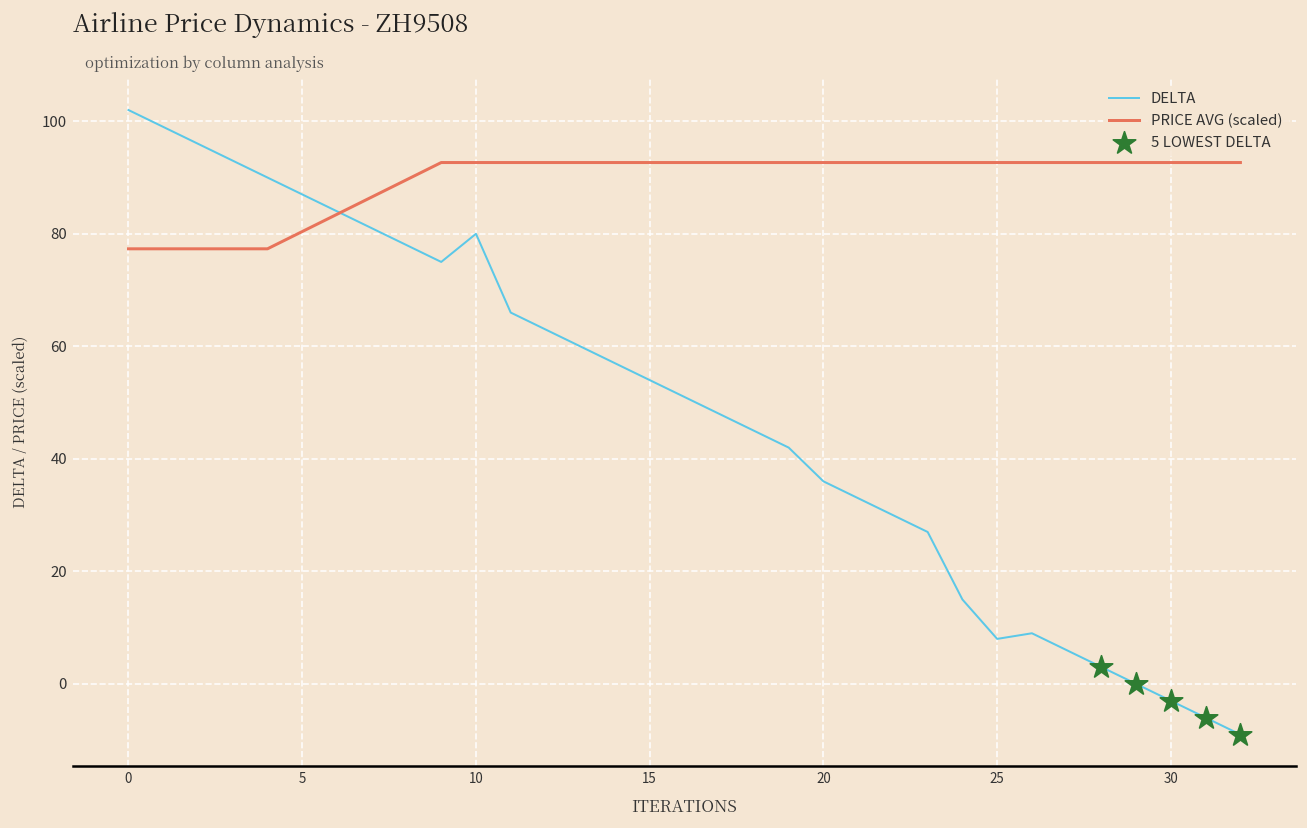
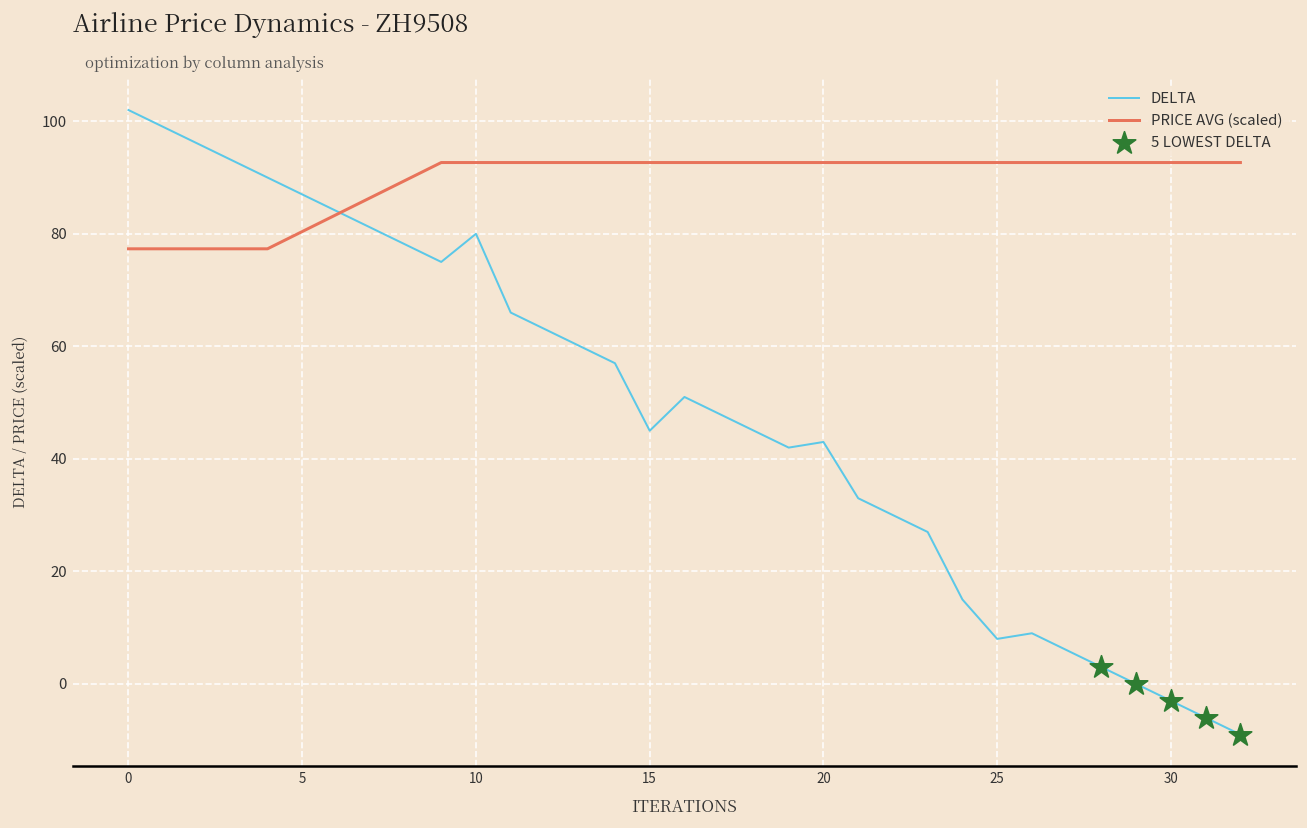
  {
    "DELTA": {
      "0": 102,
      "5": 87,
      "10": 80,
-     "15": 54,
-     "20": 36,
+     "15": 45,
+     "20": 43,
      "25": 8
    },
    "PRICE AVG (scaled)": {
      "0": 77,
      "5": 80,
      "10": 93,
      "15": 93,
      "20": 93,
      "25": 93,
      "30": 93
    }
  }
